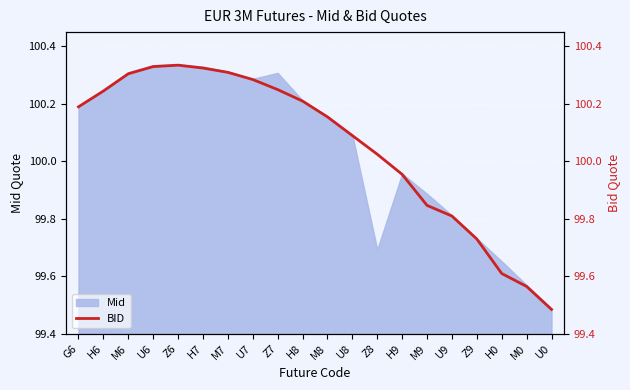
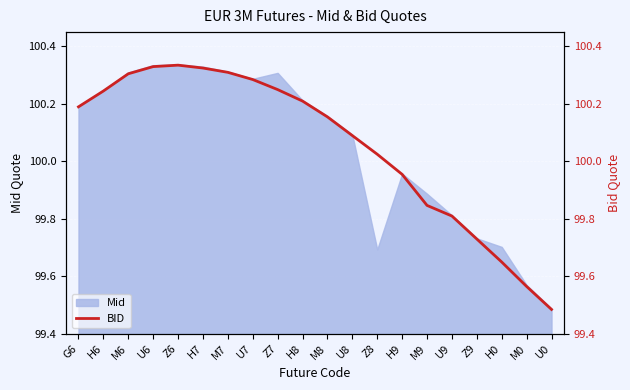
  {
    "Mid": {
      "G6": 100.19,
      "H6": 100.25,
      "M6": 100.31,
      "U6": 100.34,
      "Z6": 100.34,
      "H7": 100.33,
      "M7": 100.31,
      "U7": 100.29,
      "Z7": 100.31,
      "H8": 100.21,
      "M8": 100.16,
      "U8": 100.09,
      "Z8": 99.69,
      "H9": 99.96,
      "M9": 99.89,
      "U9": 99.81,
      "Z9": 99.73,
-     "H0": 99.65,
+     "H0": 99.70,
      "M0": 99.57,
      "U0": 99.49
    },
    "BID": {
      "G6": 100.19,
      "H6": 100.25,
      "M6": 100.31,
      "U6": 100.33,
      "Z6": 100.34,
      "H7": 100.33,
      "M7": 100.31,
      "U7": 100.29,
      "Z7": 100.25,
      "H8": 100.21,
      "M8": 100.16,
      "U8": 100.09,
      "Z8": 100.03,
      "H9": 99.96,
      "M9": 99.85,
      "U9": 99.81,
      "Z9": 99.73,
-     "H0": 99.61,
+     "H0": 99.65,
      "M0": 99.57,
      "U0": 99.49
    }
  }
